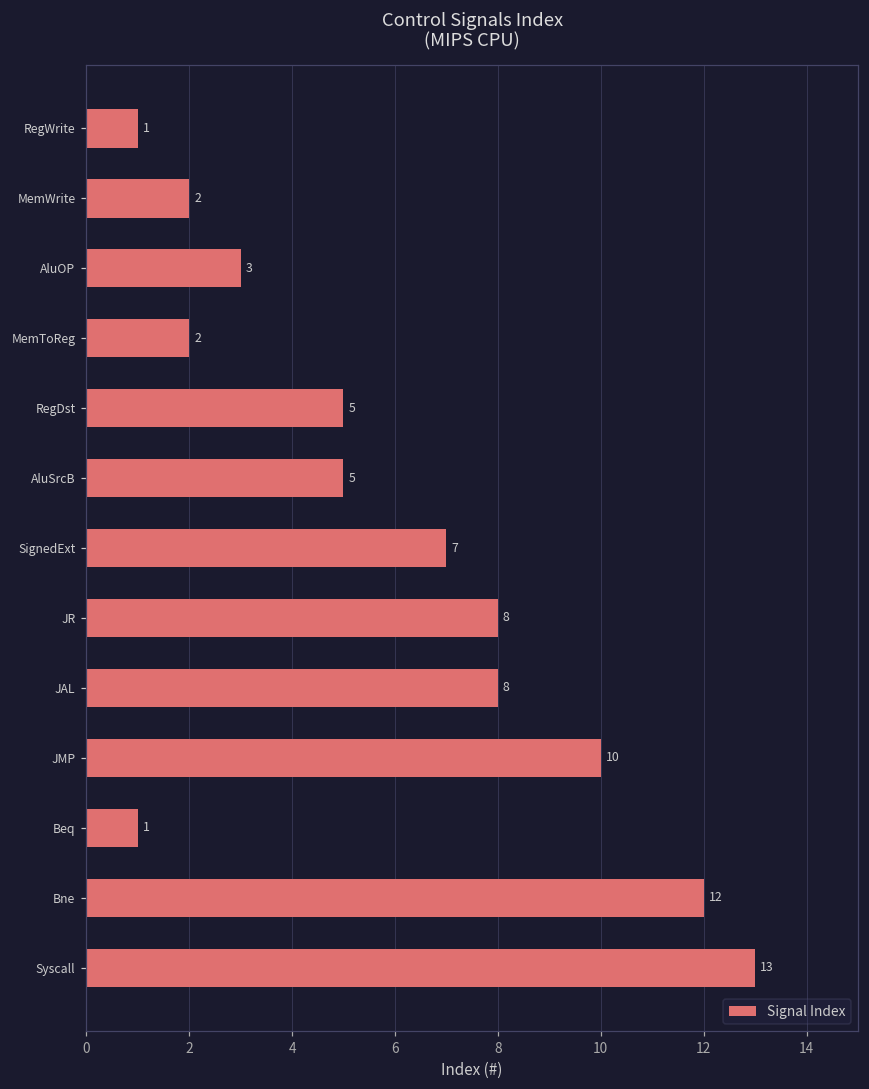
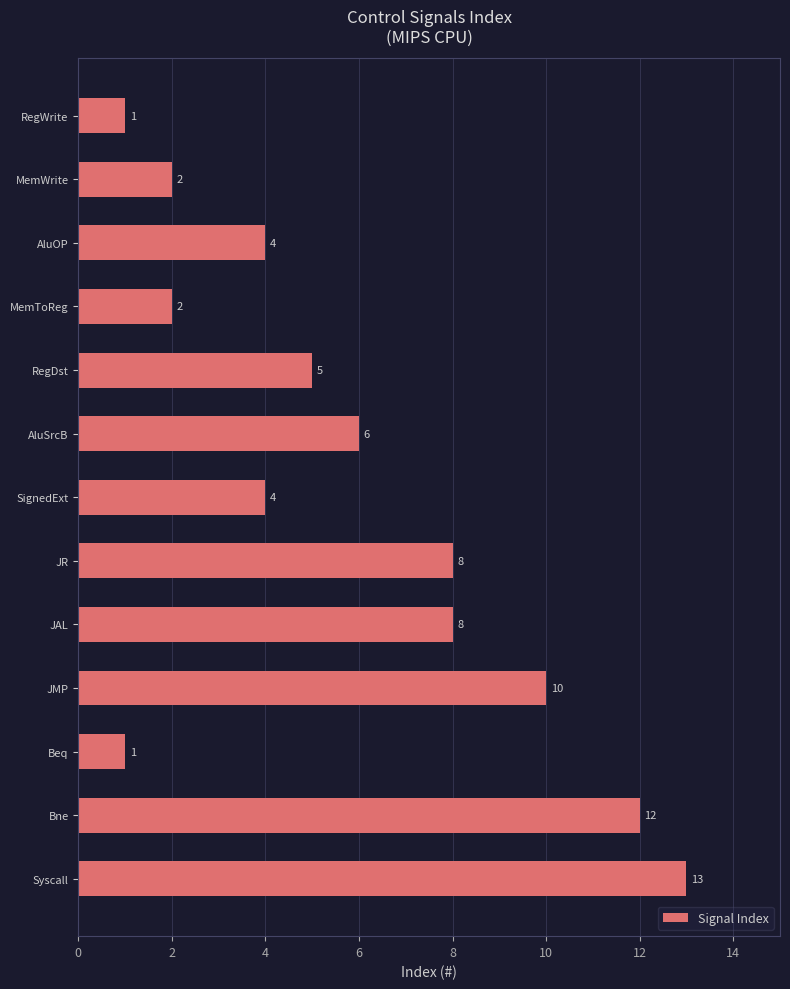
  {
    "RegWrite": 1,
    "MemWrite": 2,
-   "AluOP": 3,
+   "AluOP": 4,
    "MemToReg": 2,
    "RegDst": 5,
-   "AluSrcB": 5,
-   "SignedExt": 7,
+   "AluSrcB": 6,
+   "SignedExt": 4,
    "JR": 8,
    "JAL": 8,
    "JMP": 10,
    "Beq": 1,
    "Bne": 12,
    "Syscall": 13
  }
